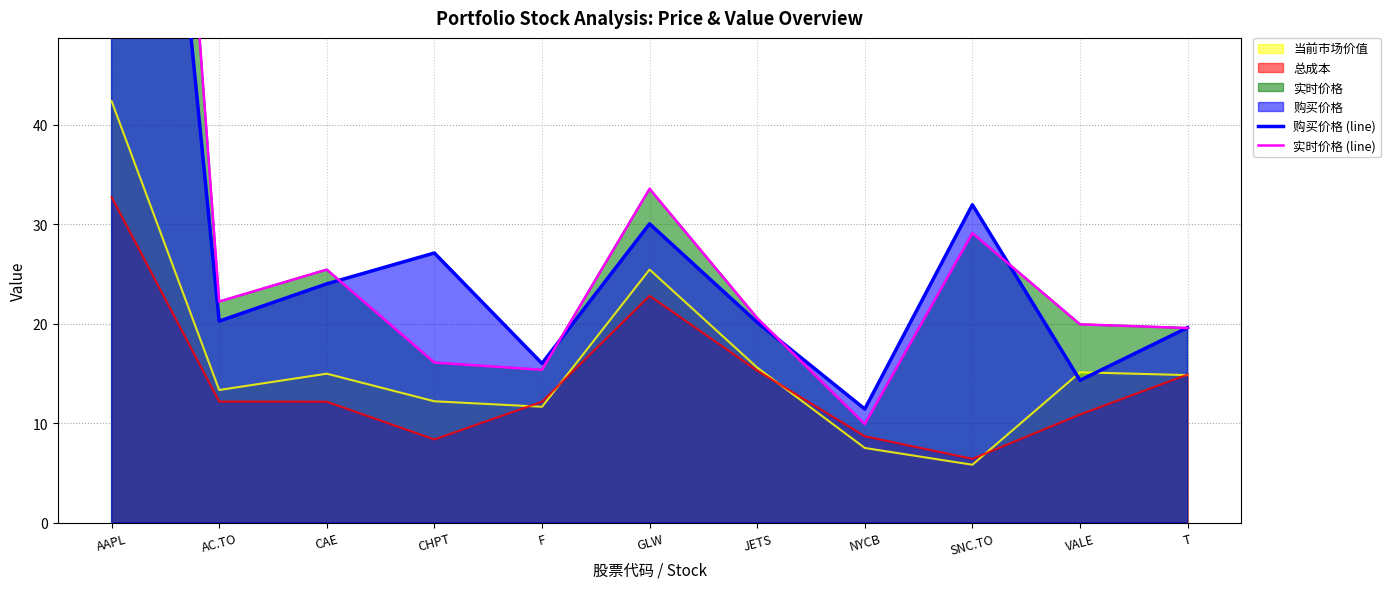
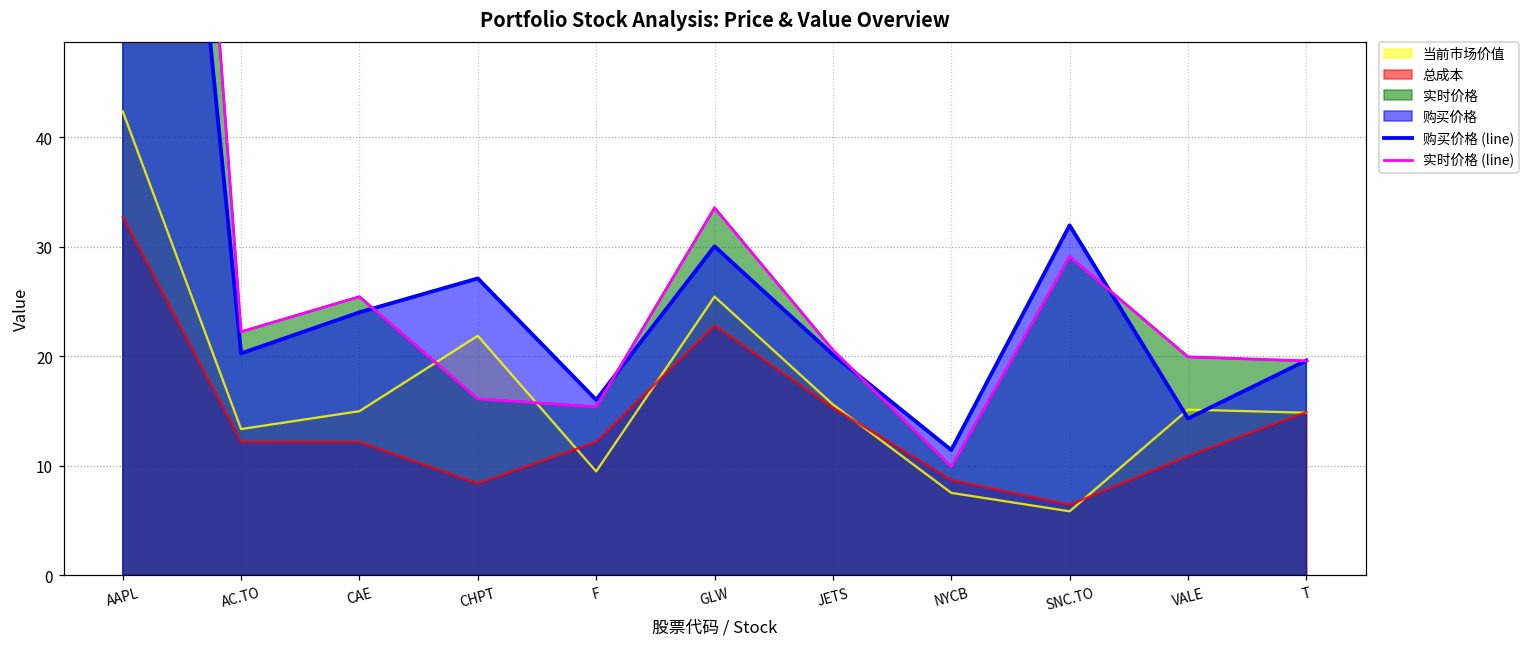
  {
    "当前市场价值": {
      "AAPL": 42,
      "AC.TO": 13,
      "CAE": 15,
-     "CHPT": 12,
-     "F": 12,
+     "CHPT": 22,
+     "F": 9,
      "GLW": 25,
      "JETS": 16,
      "NYCB": 8,
      "SNC.TO": 6,
      "VALE": 15
    },
    "总成本": {
      "AAPL": 33,
      "AC.TO": 12,
      "CAE": 12,
      "CHPT": 8,
      "F": 12,
      "GLW": 23,
      "JETS": 15,
      "NYCB": 9,
      "SNC.TO": 6,
      "VALE": 11
    },
    "实时价格": {
      "AC.TO": 22,
      "CAE": 25,
      "CHPT": 16,
      "F": 15,
      "GLW": 34,
      "JETS": 21,
      "NYCB": 10,
      "SNC.TO": 29,
      "VALE": 20
    },
    "购买价格": {
      "AC.TO": 20,
      "CAE": 24,
      "CHPT": 27,
      "F": 16,
      "GLW": 30,
      "JETS": 20,
      "NYCB": 11,
      "SNC.TO": 32,
      "VALE": 14
    }
  }
